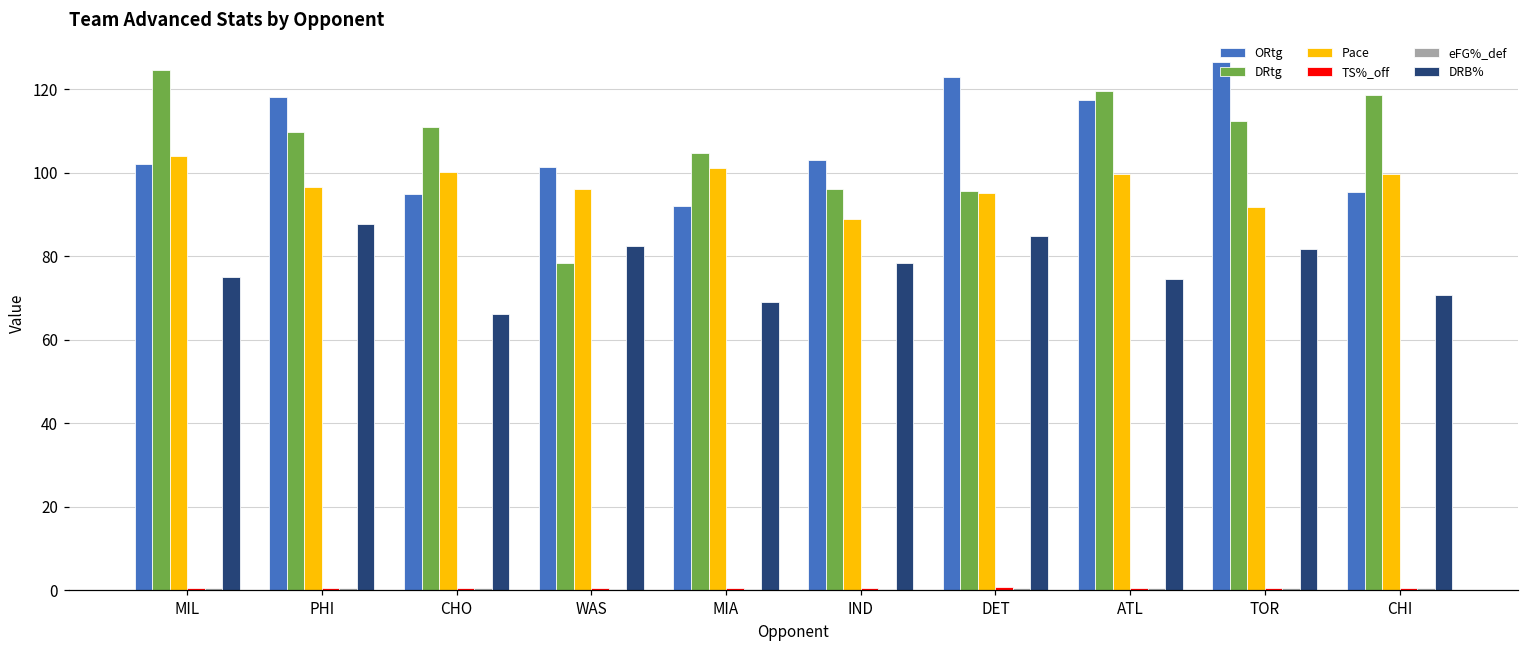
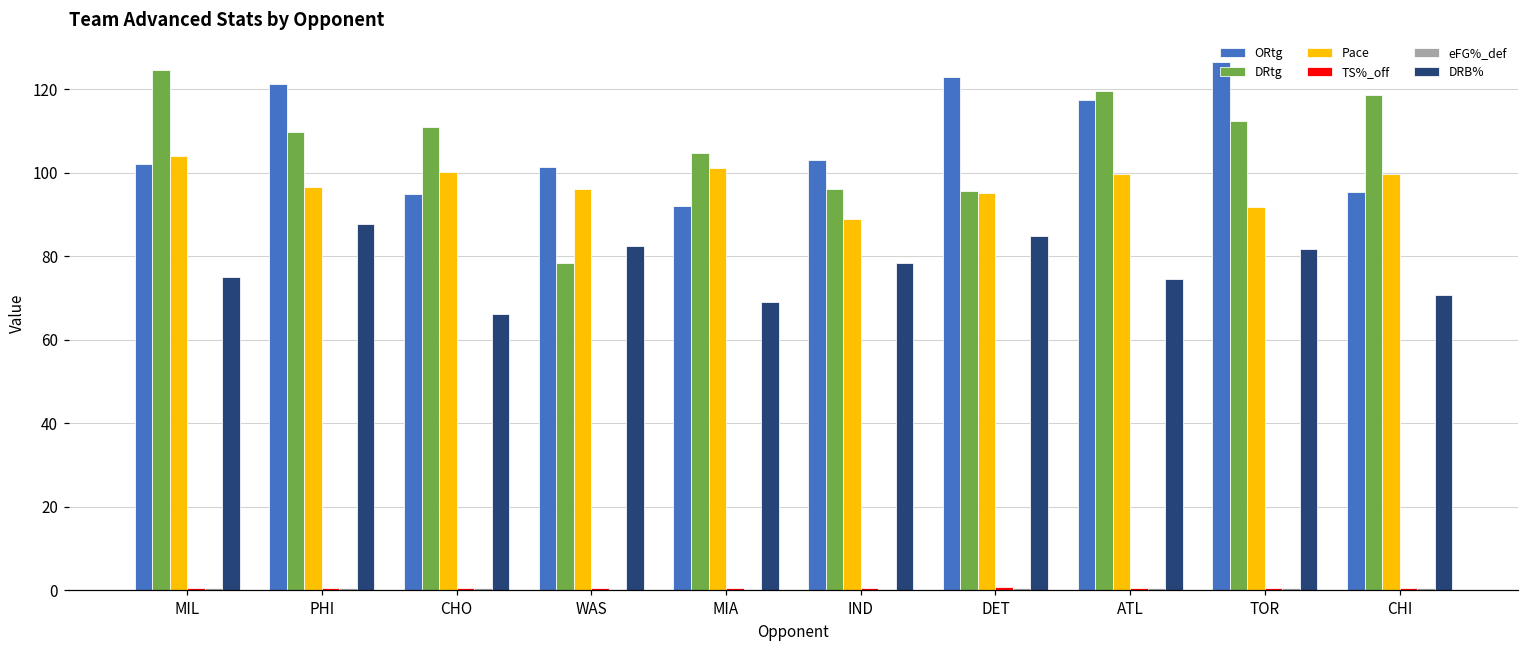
  {
    "ORtg": {
      "MIL": 102,
-     "PHI": 118,
+     "PHI": 121,
      "CHO": 95,
      "WAS": 101,
      "MIA": 92,
      "IND": 103,
      "DET": 123,
      "ATL": 118,
      "TOR": 127,
      "CHI": 95
    },
    "DRtg": {
      "MIL": 125,
      "PHI": 110,
      "CHO": 111,
      "WAS": 78,
      "MIA": 105,
      "IND": 96,
      "DET": 96,
      "ATL": 120,
      "TOR": 112,
      "CHI": 119
    },
    "Pace": {
      "MIL": 104,
      "PHI": 97,
      "CHO": 100,
      "WAS": 96,
      "MIA": 101,
      "IND": 89,
      "DET": 95,
      "ATL": 100,
      "TOR": 92,
      "CHI": 100
    },
    "TS%_off": {
      "DET": 1
    },
    "DRB%": {
      "MIL": 75,
      "PHI": 88,
      "CHO": 66,
      "WAS": 83,
      "MIA": 69,
      "IND": 78,
      "DET": 85,
      "ATL": 75,
      "TOR": 82,
      "CHI": 71
    }
  }
